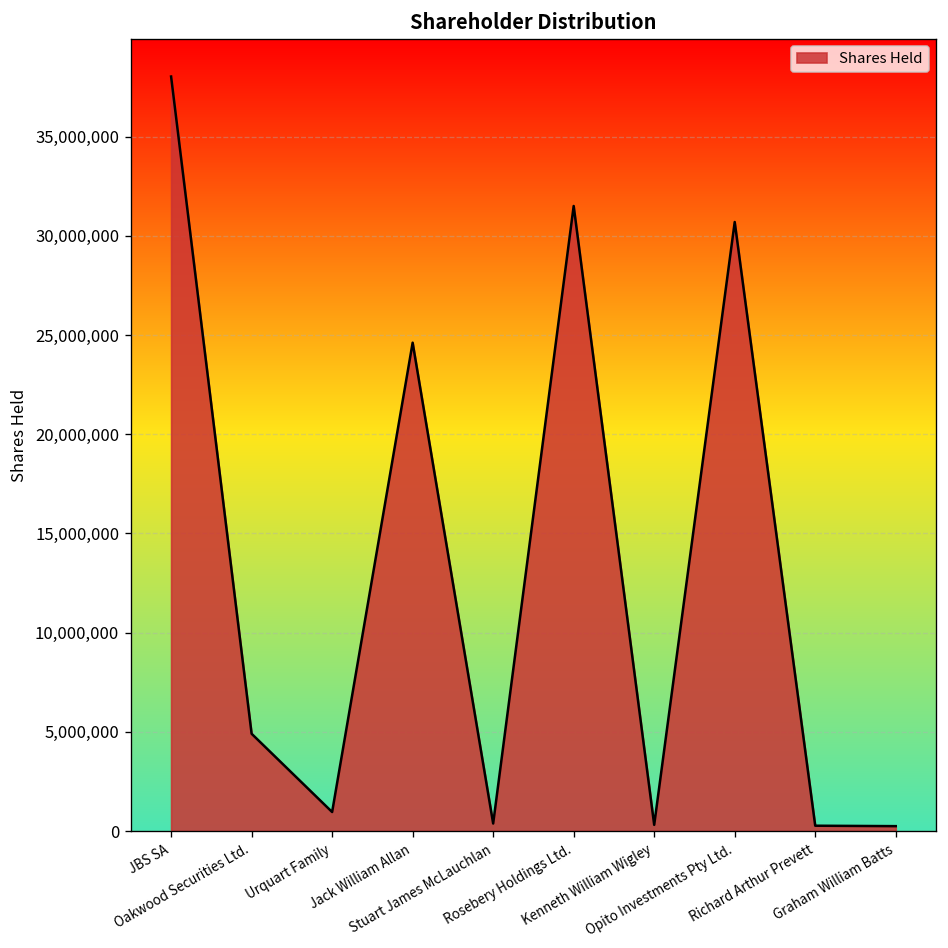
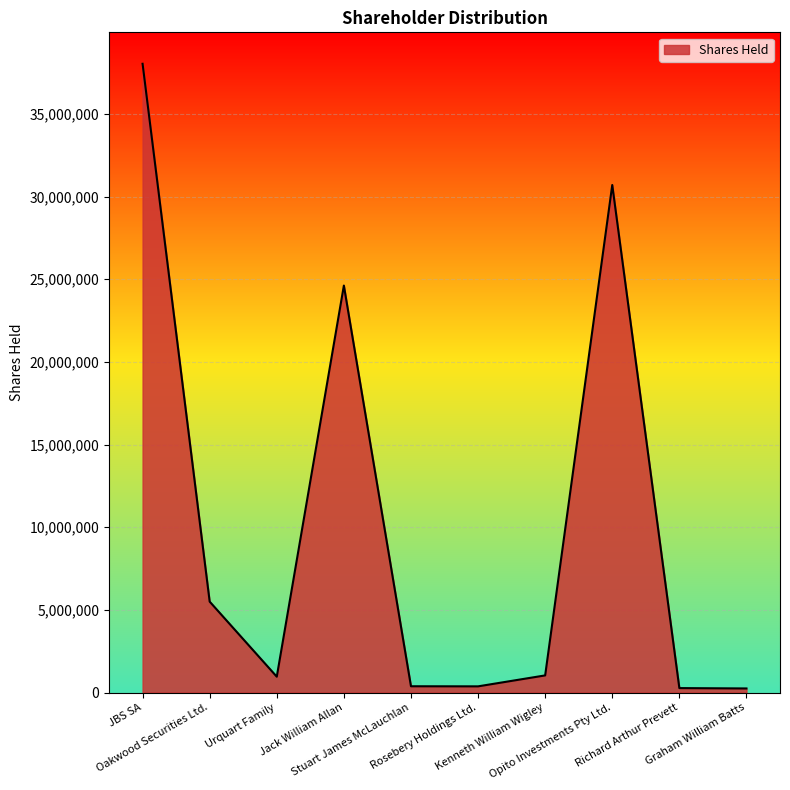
  {
    "JBS SA": "38,000,000",
-   "Oakwood Securities Ltd.": "4,900,000",
+   "Oakwood Securities Ltd.": "5,500,000",
    "Urquart Family": "1,000,000",
    "Jack William Allan": "24,600,000",
    "Stuart James McLauchlan": "400,000",
-   "Rosebery Holdings Ltd.": "31,500,000",
-   "Kenneth William Wigley": "300,000",
+   "Rosebery Holdings Ltd.": "400,000",
+   "Kenneth William Wigley": "1,000,000",
    "Opito Investments Pty Ltd.": "30,700,000",
    "Richard Arthur Prevett": "300,000",
    "Graham William Batts": "200,000"
  }
